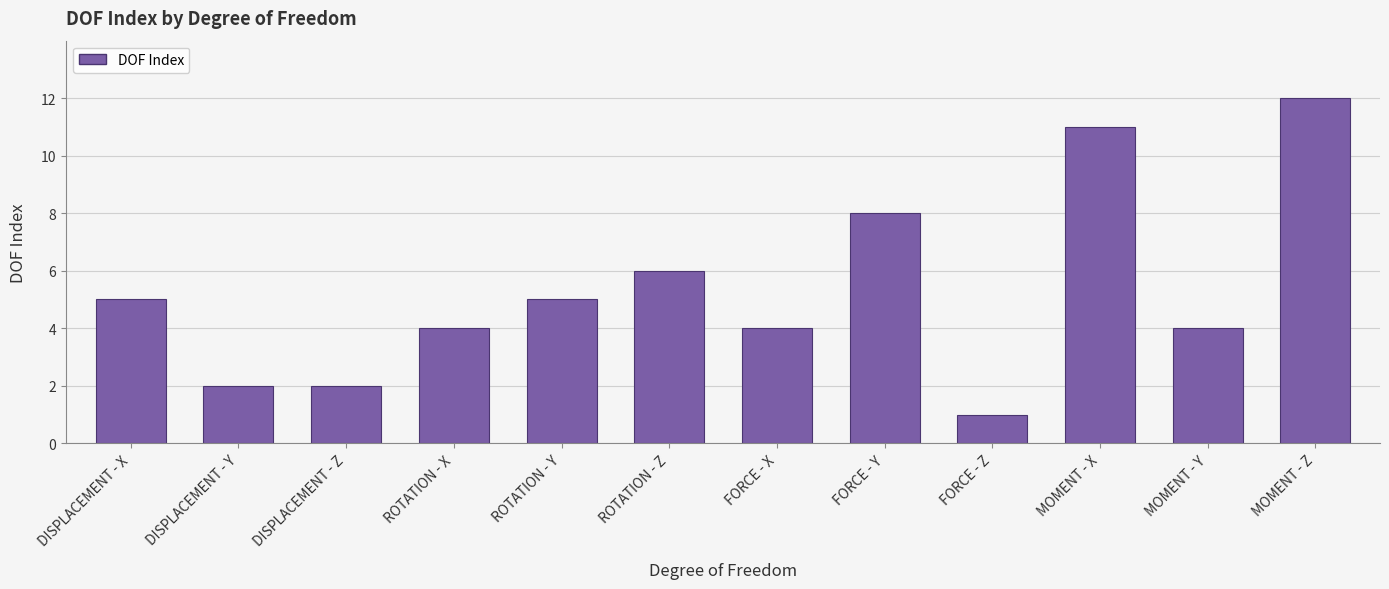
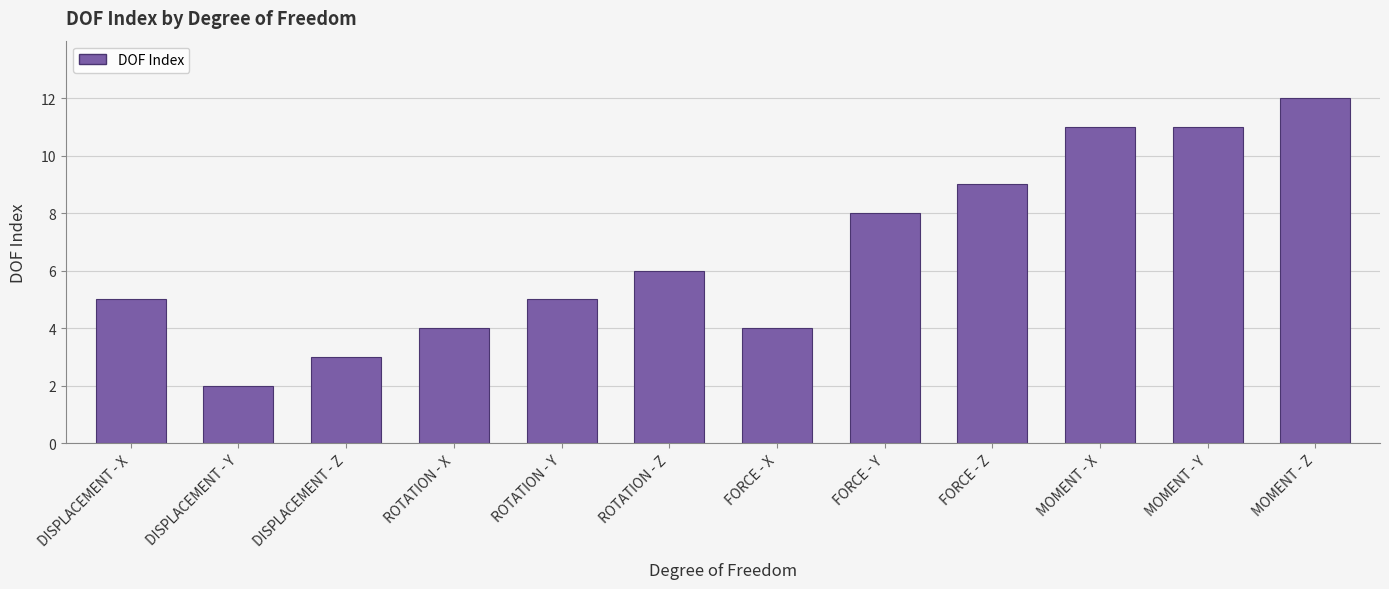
  {
    "DISPLACEMENT - X": 5,
    "DISPLACEMENT - Y": 2,
-   "DISPLACEMENT - Z": 2,
+   "DISPLACEMENT - Z": 3,
    "ROTATION - X": 4,
    "ROTATION - Y": 5,
    "ROTATION - Z": 6,
    "FORCE - X": 4,
    "FORCE - Y": 8,
-   "FORCE - Z": 1,
+   "FORCE - Z": 9,
    "MOMENT - X": 11,
-   "MOMENT - Y": 4,
+   "MOMENT - Y": 11,
    "MOMENT - Z": 12
  }
